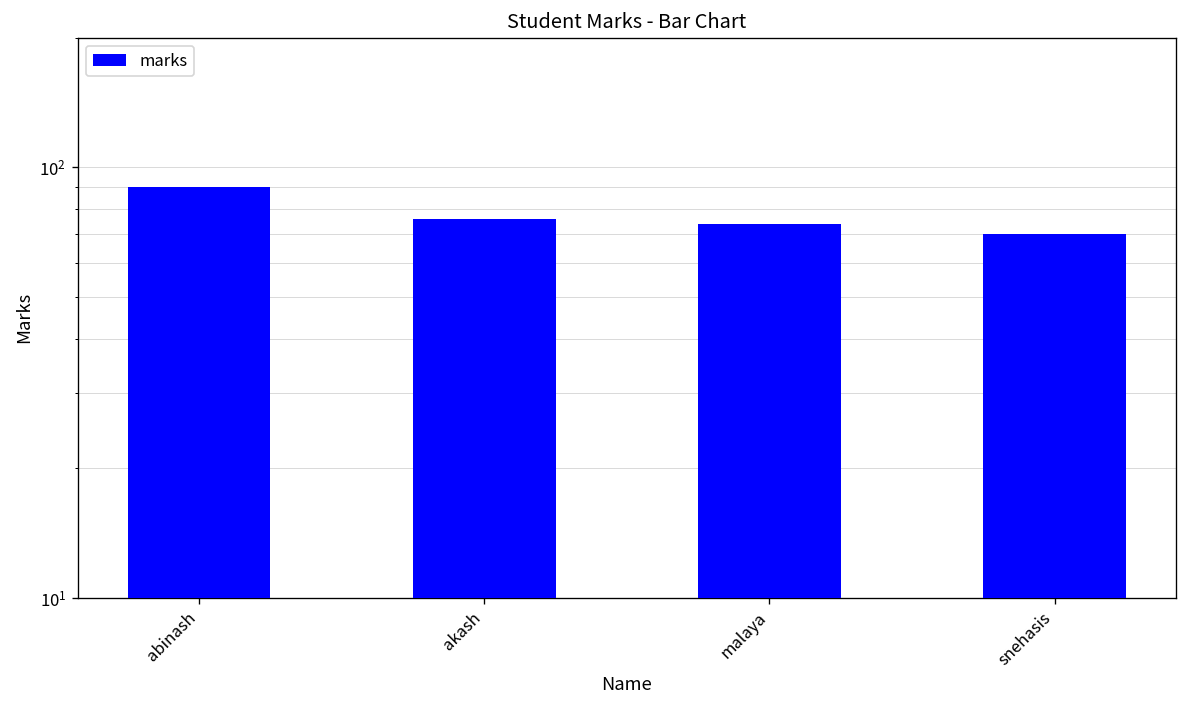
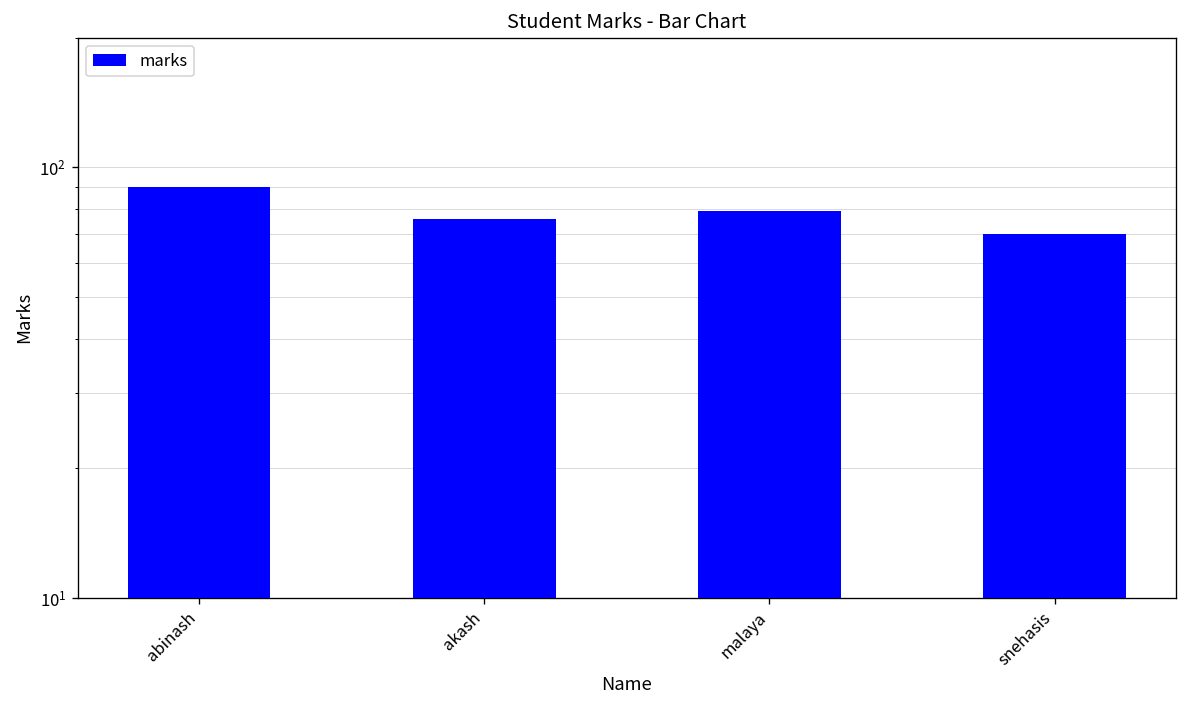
  {
    "abinash": 90,
    "akash": 76,
-   "malaya": 74,
+   "malaya": 79,
    "snehasis": 70
  }
